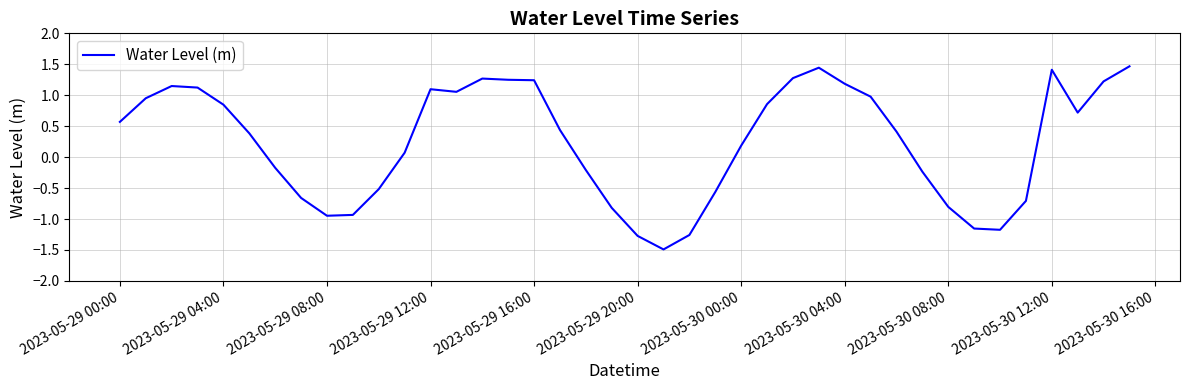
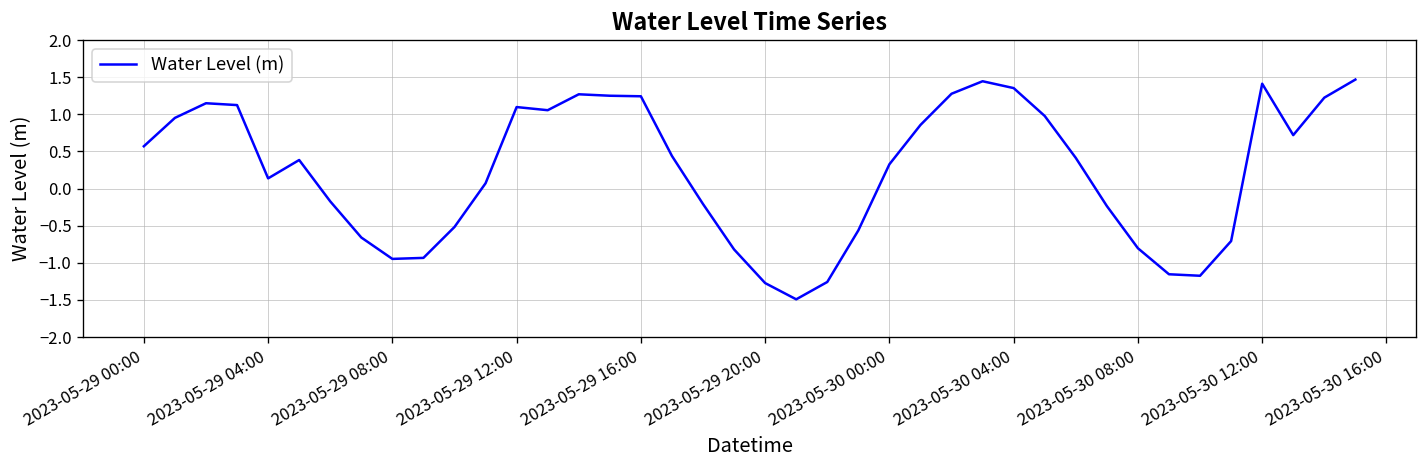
  {
    "2023-05-29 00:00": 0.6,
-   "2023-05-29 04:00": 0.8,
+   "2023-05-29 04:00": 0.1,
    "2023-05-29 08:00": -0.9,
    "2023-05-29 12:00": 1.1,
    "2023-05-29 16:00": 1.2,
    "2023-05-29 20:00": -1.3,
-   "2023-05-30 00:00": 0.2,
-   "2023-05-30 04:00": 1.2,
+   "2023-05-30 00:00": 0.3,
+   "2023-05-30 04:00": 1.4,
    "2023-05-30 08:00": -0.8,
    "2023-05-30 12:00": 1.4
  }
